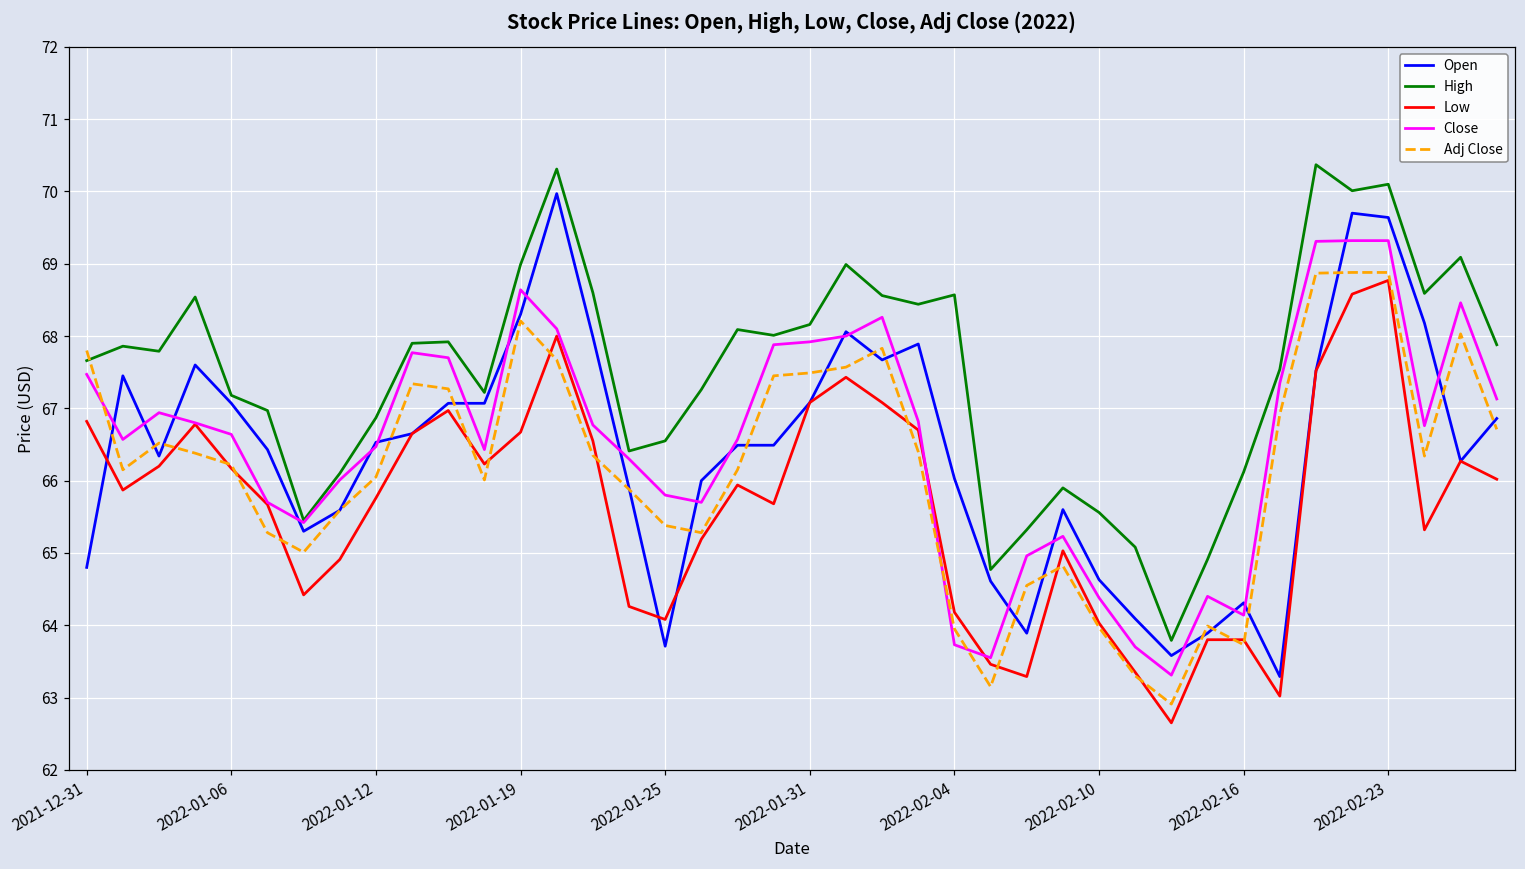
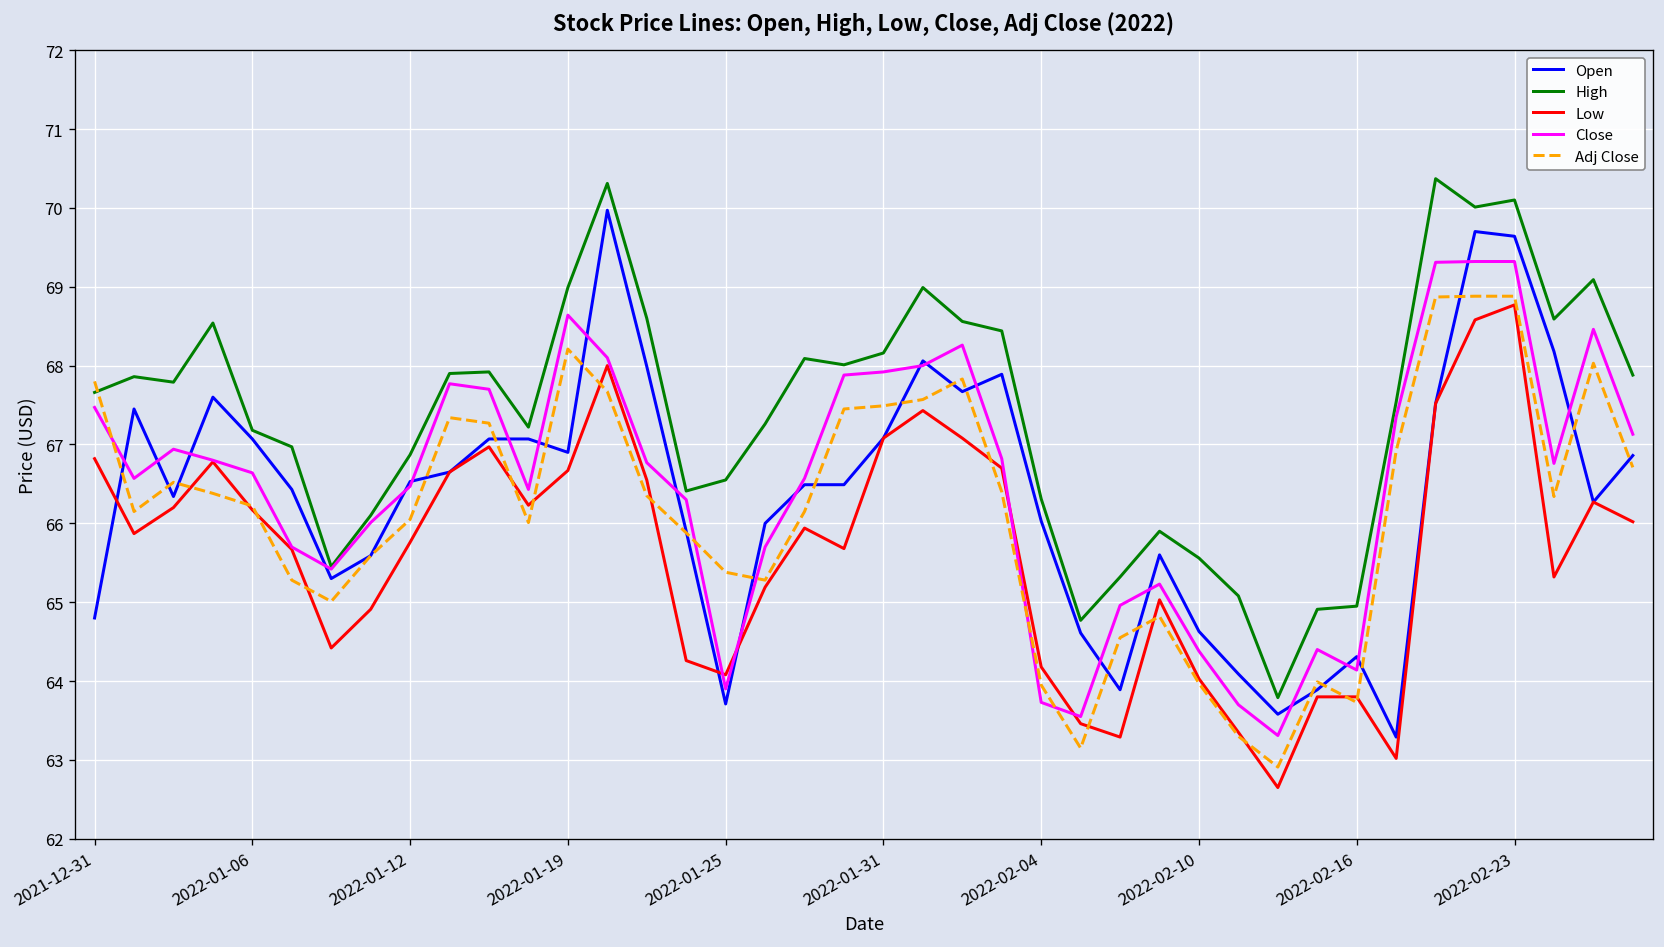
  {
    "Open": {
      "2021-12-31": 64.8,
      "2022-01-06": 67.1,
      "2022-01-12": 66.5,
-     "2022-01-19": 68.3,
+     "2022-01-19": 66.9,
      "2022-01-25": 63.7,
      "2022-02-04": 66.0,
      "2022-02-10": 64.6,
      "2022-02-16": 64.3,
      "2022-02-23": 69.6
    },
    "High": {
      "2021-12-31": 67.7,
      "2022-01-06": 67.2,
      "2022-01-12": 66.9,
      "2022-01-19": 69.0,
      "2022-01-25": 66.6,
      "2022-01-31": 68.2,
-     "2022-02-04": 68.6,
+     "2022-02-04": 66.3,
      "2022-02-10": 65.6,
-     "2022-02-16": 66.1,
+     "2022-02-16": 65.0,
      "2022-02-23": 70.1
    },
    "Low": {
      "2021-12-31": 66.8,
      "2022-01-06": 66.2,
      "2022-01-12": 65.8,
      "2022-01-19": 66.7,
      "2022-01-25": 64.1,
      "2022-02-04": 64.2,
      "2022-02-10": 64.0,
      "2022-02-16": 63.8,
      "2022-02-23": 68.8
    },
    "Close": {
      "2021-12-31": 67.5,
      "2022-01-06": 66.6,
      "2022-01-12": 66.5,
      "2022-01-19": 68.6,
-     "2022-01-25": 65.8,
+     "2022-01-25": 63.9,
      "2022-01-31": 67.9,
      "2022-02-04": 63.7,
      "2022-02-10": 64.4,
      "2022-02-16": 64.1,
      "2022-02-23": 69.3
    },
    "Adj Close": {
      "2021-12-31": 67.8,
      "2022-01-06": 66.2,
      "2022-01-12": 66.1,
      "2022-01-19": 68.2,
      "2022-01-25": 65.4,
      "2022-01-31": 67.5,
      "2022-02-04": 64.0,
      "2022-02-10": 64.0,
      "2022-02-16": 63.7,
      "2022-02-23": 68.9
    }
  }
